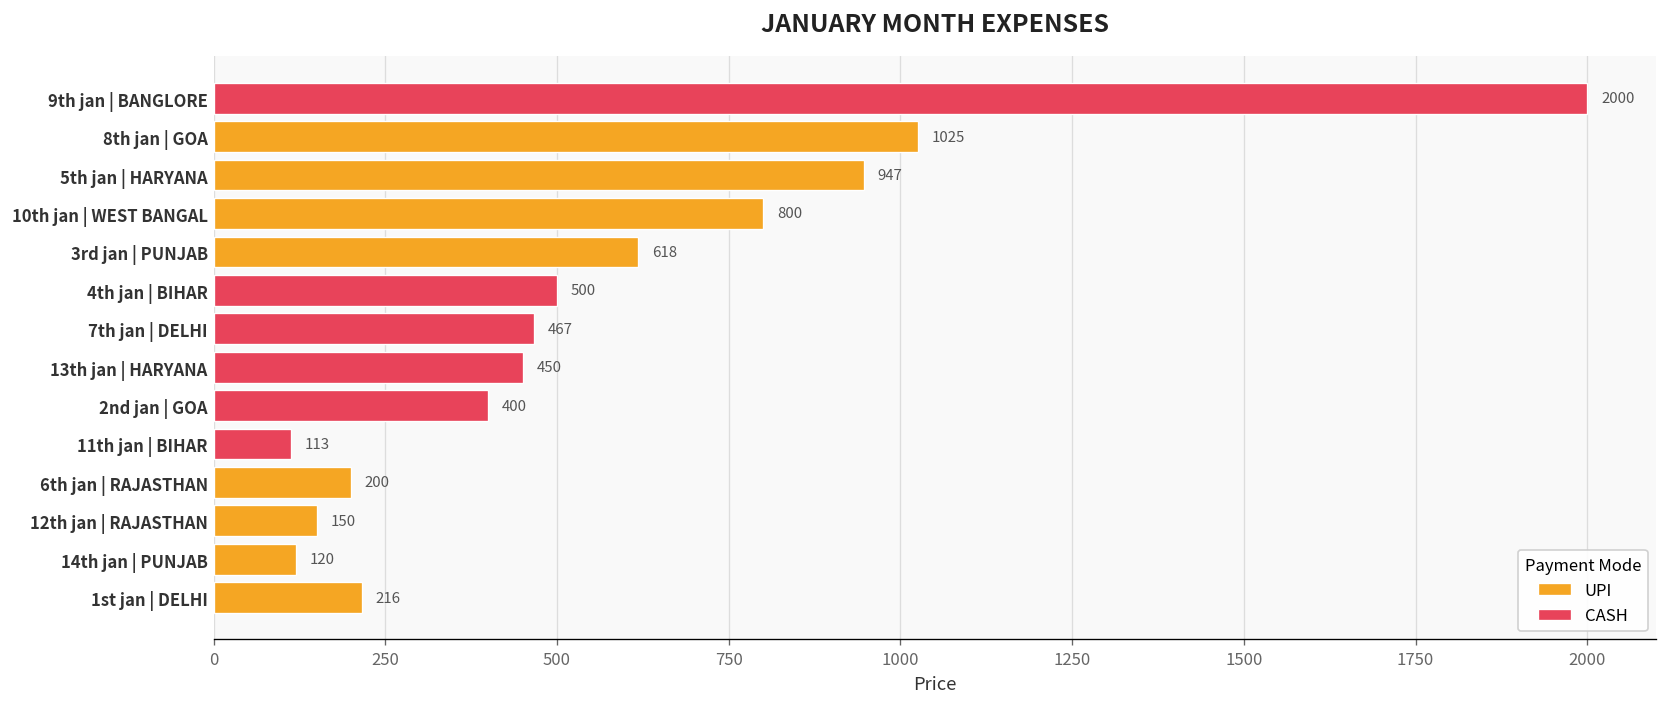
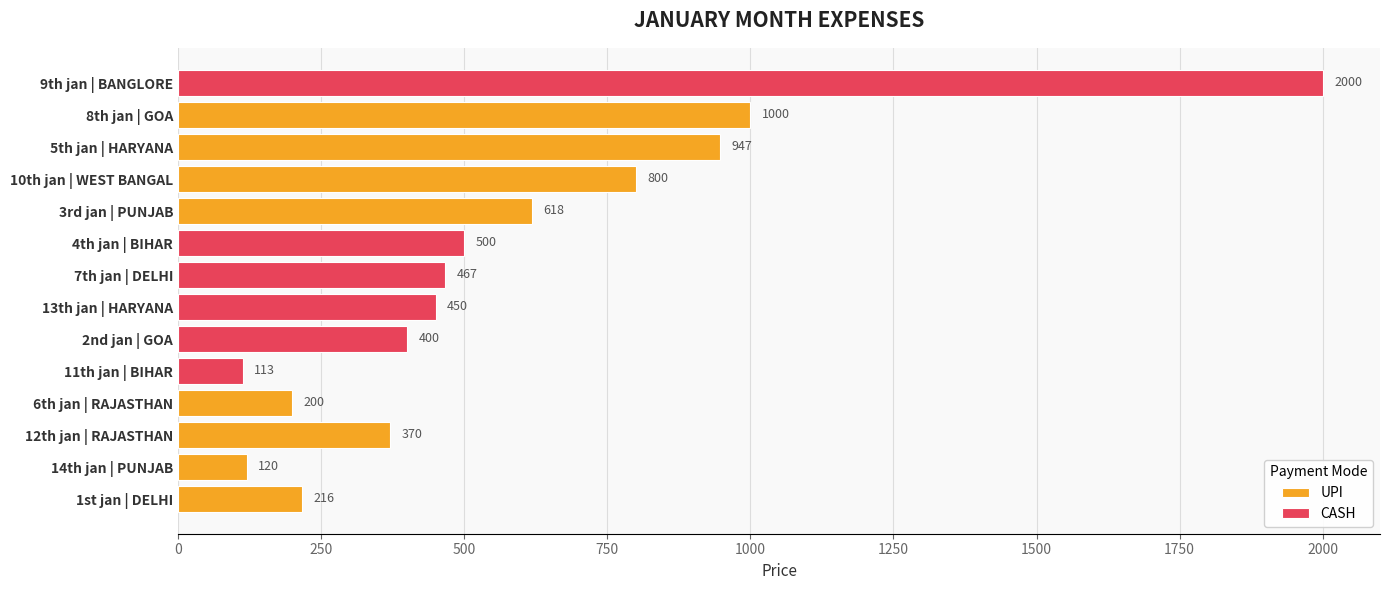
  {
    "UPI": {
-     "8th jan | GOA": 1025,
+     "8th jan | GOA": 1000,
      "5th jan | HARYANA": 947,
      "10th jan | WEST BANGAL": 800,
      "3rd jan | PUNJAB": 618,
      "6th jan | RAJASTHAN": 200,
-     "12th jan | RAJASTHAN": 150,
+     "12th jan | RAJASTHAN": 370,
      "14th jan | PUNJAB": 120,
      "1st jan | DELHI": 216
    },
    "CASH": {
      "9th jan | BANGLORE": 2000,
      "4th jan | BIHAR": 500,
      "7th jan | DELHI": 467,
      "13th jan | HARYANA": 450,
      "2nd jan | GOA": 400,
      "11th jan | BIHAR": 113
    }
  }
